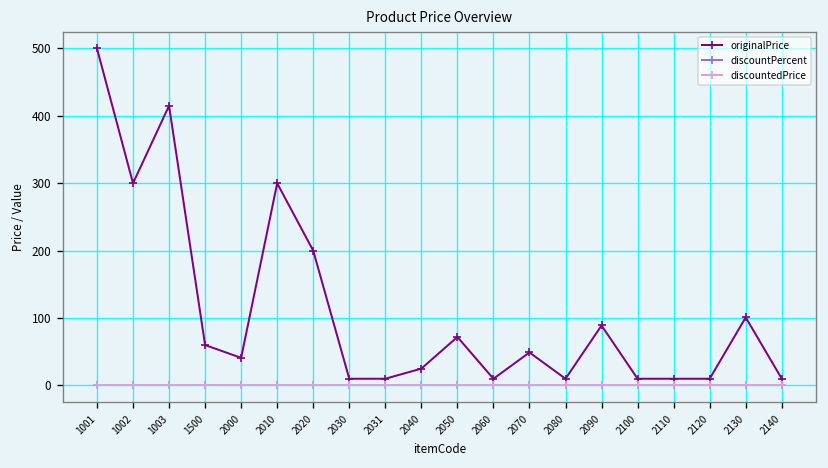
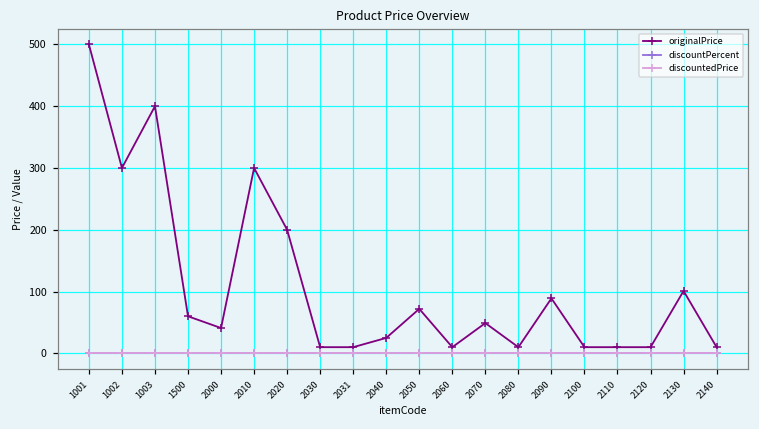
  {
    "originalPrice": {
      "1001": 500,
      "1002": 300,
-     "1003": 420,
+     "1003": 400,
      "1500": 60,
      "2000": 40,
      "2010": 300,
      "2020": 200,
      "2030": 10,
      "2031": 10,
      "2040": 30,
      "2050": 70,
      "2060": 10,
      "2070": 50,
      "2080": 10,
      "2090": 90,
      "2100": 10,
      "2110": 10,
      "2120": 10,
      "2130": 100,
      "2140": 10
    },
    "discountedPrice": {
      "1001": 0,
      "1002": 0,
      "1003": 0,
      "1500": 0,
      "2000": 0,
      "2010": 0,
      "2020": 0,
      "2030": 0,
      "2031": 0,
      "2040": 0,
      "2050": 0,
      "2060": 0,
      "2070": 0,
      "2080": 0,
      "2090": 0,
      "2100": 0,
      "2110": 0,
      "2120": 0,
      "2130": 0,
      "2140": 0
    }
  }
